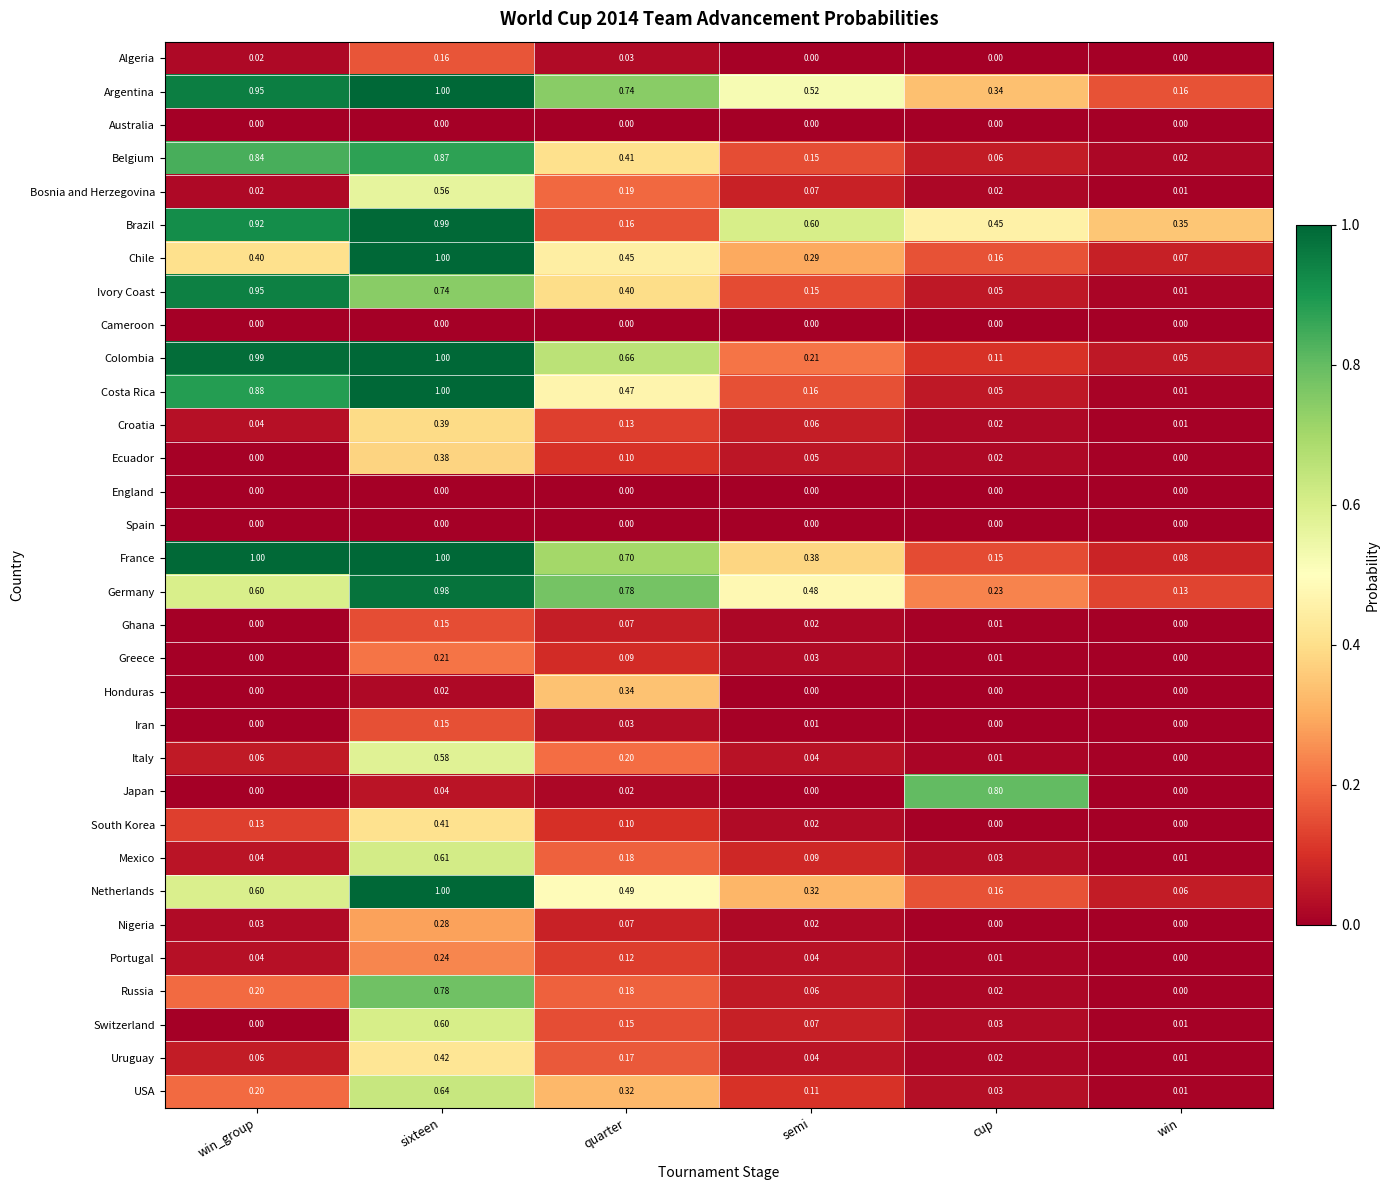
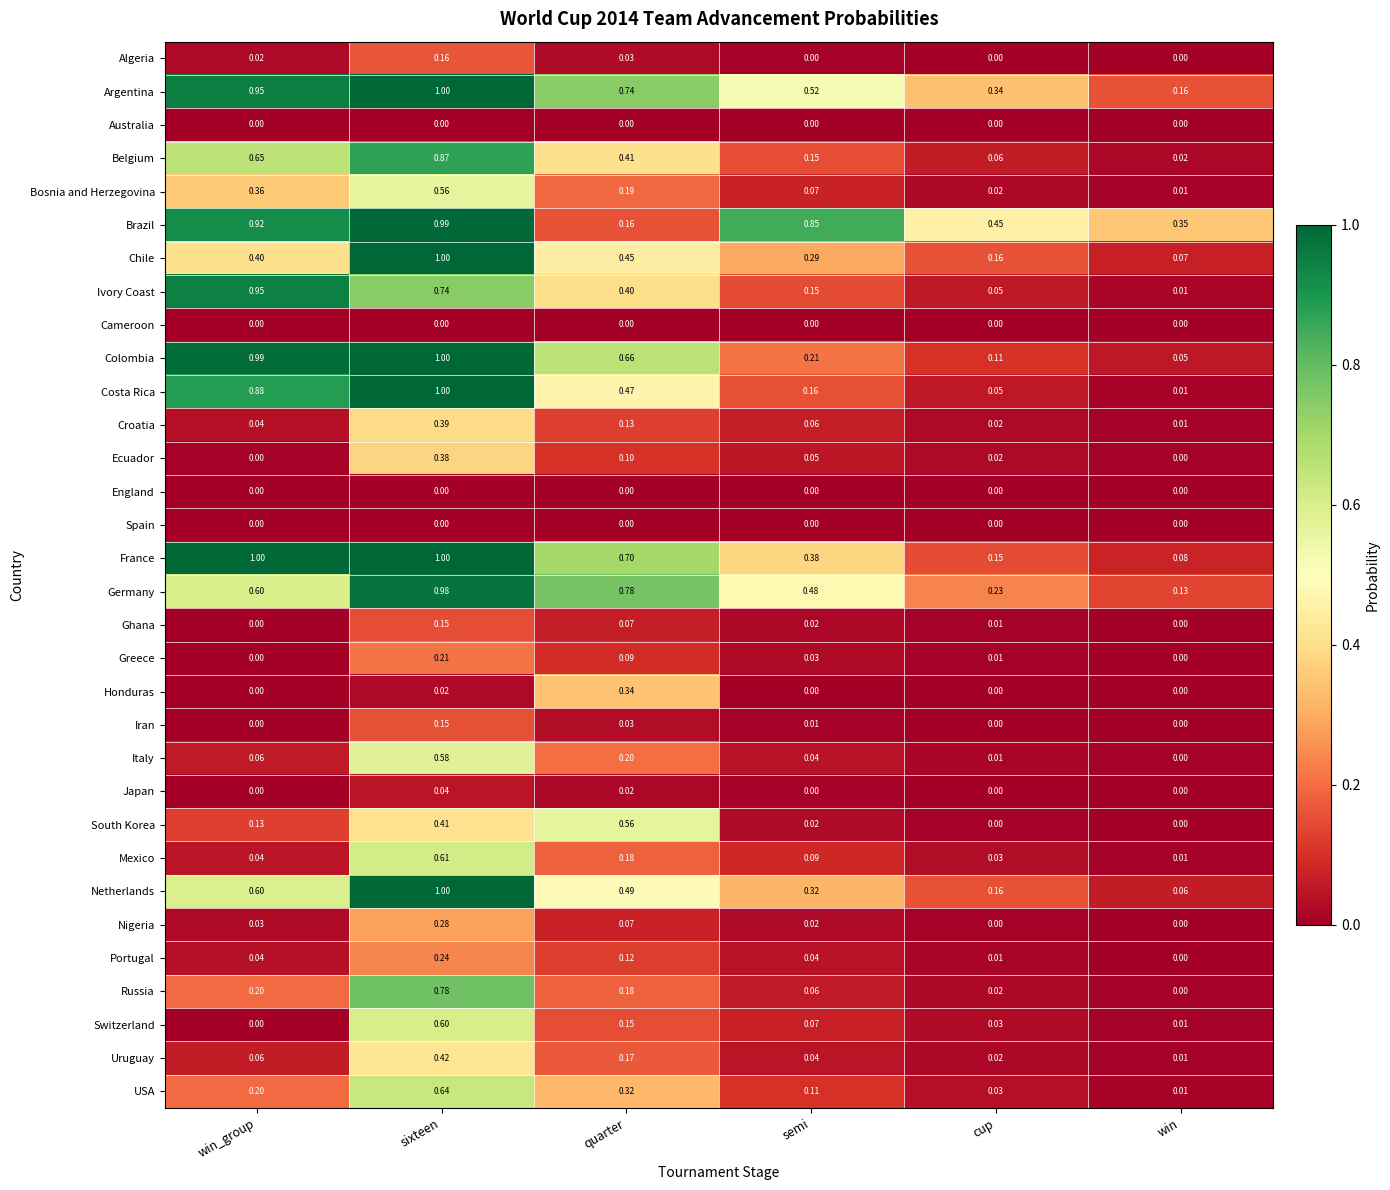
  {
    "Algeria": {
      "win_group": 0.02,
      "sixteen": 0.16,
      "quarter": 0.03,
      "semi": 0.00,
      "cup": 0.00,
      "win": 0.00
    },
    "Argentina": {
      "win_group": 0.95,
      "sixteen": 1.00,
      "quarter": 0.74,
      "semi": 0.52,
      "cup": 0.34,
      "win": 0.16
    },
    "Australia": {
      "win_group": 0.00,
      "sixteen": 0.00,
      "quarter": 0.00,
      "semi": 0.00,
      "cup": 0.00,
      "win": 0.00
    },
    "Belgium": {
-     "win_group": 0.84,
+     "win_group": 0.65,
      "sixteen": 0.87,
      "quarter": 0.41,
      "semi": 0.15,
      "cup": 0.06,
      "win": 0.02
    },
    "Bosnia and Herzegovina": {
-     "win_group": 0.02,
+     "win_group": 0.36,
      "sixteen": 0.56,
      "quarter": 0.19,
      "semi": 0.07,
      "cup": 0.02,
      "win": 0.01
    },
    "Brazil": {
      "win_group": 0.92,
      "sixteen": 0.99,
      "quarter": 0.16,
-     "semi": 0.60,
+     "semi": 0.85,
      "cup": 0.45,
      "win": 0.35
    },
    "Chile": {
      "win_group": 0.40,
      "sixteen": 1.00,
      "quarter": 0.45,
      "semi": 0.29,
      "cup": 0.16,
      "win": 0.07
    },
    "Ivory Coast": {
      "win_group": 0.95,
      "sixteen": 0.74,
      "quarter": 0.40,
      "semi": 0.15,
      "cup": 0.05,
      "win": 0.01
    },
    "Cameroon": {
      "win_group": 0.00,
      "sixteen": 0.00,
      "quarter": 0.00,
      "semi": 0.00,
      "cup": 0.00,
      "win": 0.00
    },
    "Colombia": {
      "win_group": 0.99,
      "sixteen": 1.00,
      "quarter": 0.66,
      "semi": 0.21,
      "cup": 0.11,
      "win": 0.05
    },
    "Costa Rica": {
      "win_group": 0.88,
      "sixteen": 1.00,
      "quarter": 0.47,
      "semi": 0.16,
      "cup": 0.05,
      "win": 0.01
    },
    "Croatia": {
      "win_group": 0.04,
      "sixteen": 0.39,
      "quarter": 0.13,
      "semi": 0.06,
      "cup": 0.02,
      "win": 0.01
    },
    "Ecuador": {
      "win_group": 0.00,
      "sixteen": 0.38,
      "quarter": 0.10,
      "semi": 0.05,
      "cup": 0.02,
      "win": 0.00
    },
    "England": {
      "win_group": 0.00,
      "sixteen": 0.00,
      "quarter": 0.00,
      "semi": 0.00,
      "cup": 0.00,
      "win": 0.00
    },
    "Spain": {
      "win_group": 0.00,
      "sixteen": 0.00,
      "quarter": 0.00,
      "semi": 0.00,
      "cup": 0.00,
      "win": 0.00
    },
    "France": {
      "win_group": 1.00,
      "sixteen": 1.00,
      "quarter": 0.70,
      "semi": 0.38,
      "cup": 0.15,
      "win": 0.08
    },
    "Germany": {
      "win_group": 0.60,
      "sixteen": 0.98,
      "quarter": 0.78,
      "semi": 0.48,
      "cup": 0.23,
      "win": 0.13
    },
    "Ghana": {
      "win_group": 0.00,
      "sixteen": 0.15,
      "quarter": 0.07,
      "semi": 0.02,
      "cup": 0.01,
      "win": 0.00
    },
    "Greece": {
      "win_group": 0.00,
      "sixteen": 0.21,
      "quarter": 0.09,
      "semi": 0.03,
      "cup": 0.01,
      "win": 0.00
    },
    "Honduras": {
      "win_group": 0.00,
      "sixteen": 0.02,
      "quarter": 0.34,
      "semi": 0.00,
      "cup": 0.00,
      "win": 0.00
    },
    "Iran": {
      "win_group": 0.00,
      "sixteen": 0.15,
      "quarter": 0.03,
      "semi": 0.01,
      "cup": 0.00,
      "win": 0.00
    },
    "Italy": {
      "win_group": 0.06,
      "sixteen": 0.58,
      "quarter": 0.20,
      "semi": 0.04,
      "cup": 0.01,
      "win": 0.00
    },
    "Japan": {
      "win_group": 0.00,
      "sixteen": 0.04,
      "quarter": 0.02,
      "semi": 0.00,
-     "cup": 0.80,
+     "cup": 0.00,
      "win": 0.00
    },
    "South Korea": {
      "win_group": 0.13,
      "sixteen": 0.41,
-     "quarter": 0.10,
+     "quarter": 0.56,
      "semi": 0.02,
      "cup": 0.00,
      "win": 0.00
    },
    "Mexico": {
      "win_group": 0.04,
      "sixteen": 0.61,
      "quarter": 0.18,
      "semi": 0.09,
      "cup": 0.03,
      "win": 0.01
    },
    "Netherlands": {
      "win_group": 0.60,
      "sixteen": 1.00,
      "quarter": 0.49,
      "semi": 0.32,
      "cup": 0.16,
      "win": 0.06
    },
    "Nigeria": {
      "win_group": 0.03,
      "sixteen": 0.28,
      "quarter": 0.07,
      "semi": 0.02,
      "cup": 0.00,
      "win": 0.00
    },
    "Portugal": {
      "win_group": 0.04,
      "sixteen": 0.24,
      "quarter": 0.12,
      "semi": 0.04,
      "cup": 0.01,
      "win": 0.00
    },
    "Russia": {
      "win_group": 0.20,
      "sixteen": 0.78,
      "quarter": 0.18,
      "semi": 0.06,
      "cup": 0.02,
      "win": 0.00
    },
    "Switzerland": {
      "win_group": 0.00,
      "sixteen": 0.60,
      "quarter": 0.15,
      "semi": 0.07,
      "cup": 0.03,
      "win": 0.01
    },
    "Uruguay": {
      "win_group": 0.06,
      "sixteen": 0.42,
      "quarter": 0.17,
      "semi": 0.04,
      "cup": 0.02,
      "win": 0.01
    },
    "USA": {
      "win_group": 0.20,
      "sixteen": 0.64,
      "quarter": 0.32,
      "semi": 0.11,
      "cup": 0.03,
      "win": 0.01
    }
  }
